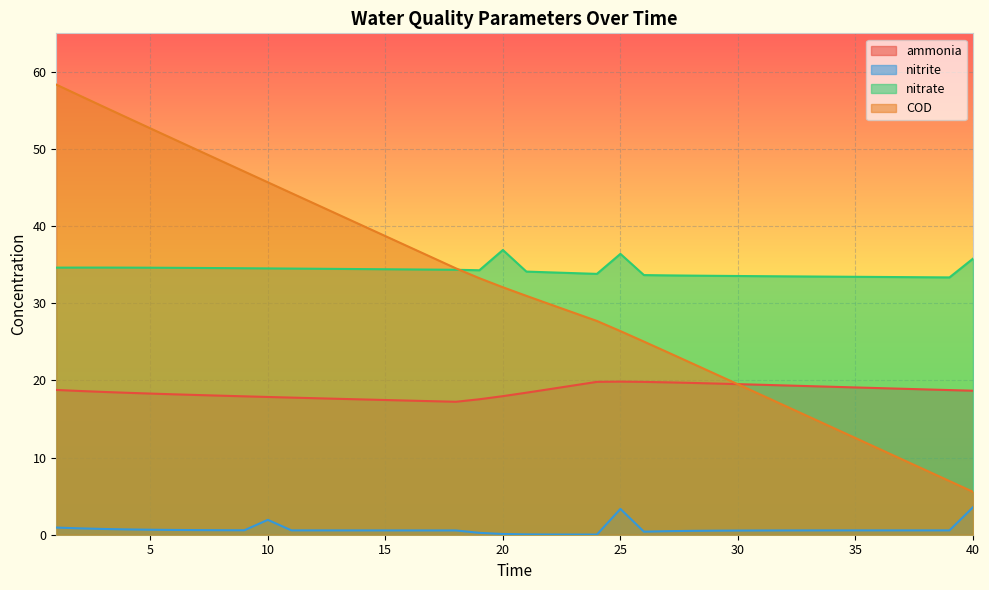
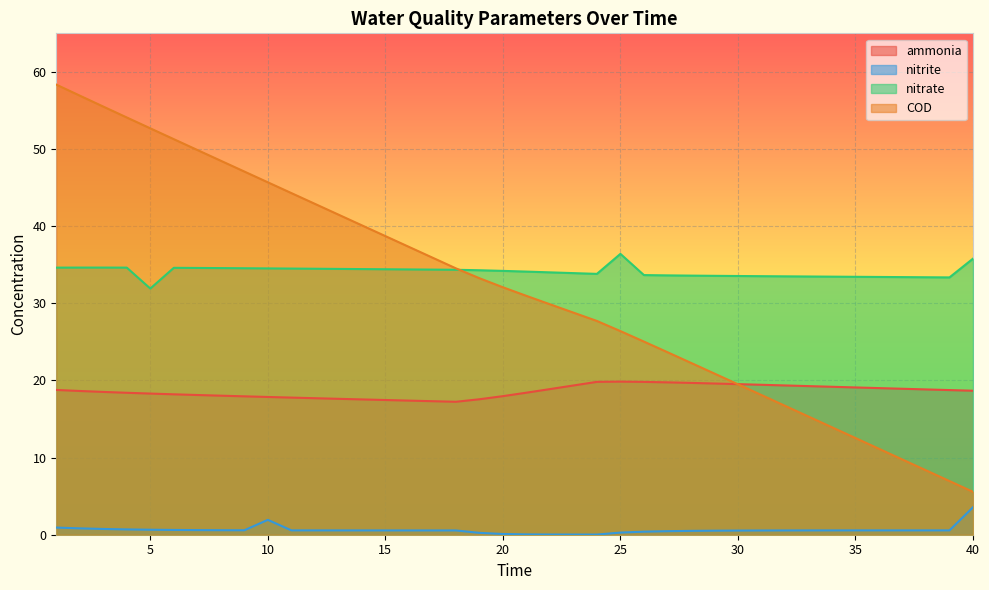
  {
    "nitrite": {
      "5": 1,
      "10": 2,
      "15": 1,
      "20": 0,
-     "25": 3,
+     "25": 0,
      "30": 1,
      "35": 1,
      "40": 4
    },
    "nitrate": {
-     "5": 35,
+     "5": 32,
      "10": 35,
      "15": 34,
-     "20": 37,
+     "20": 34,
      "25": 36,
      "30": 34,
      "35": 33,
      "40": 36
    }
  }
